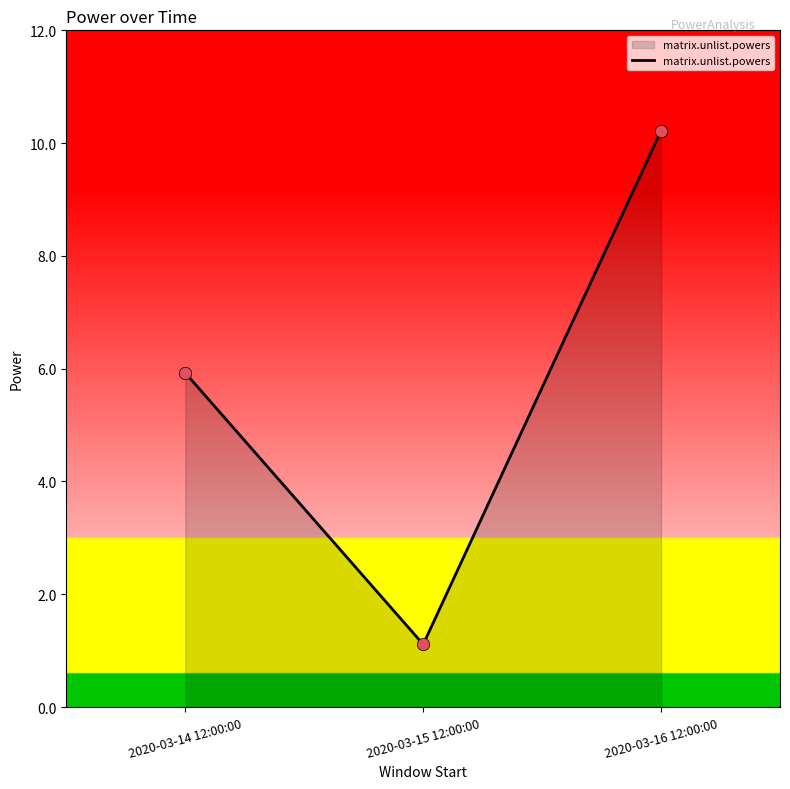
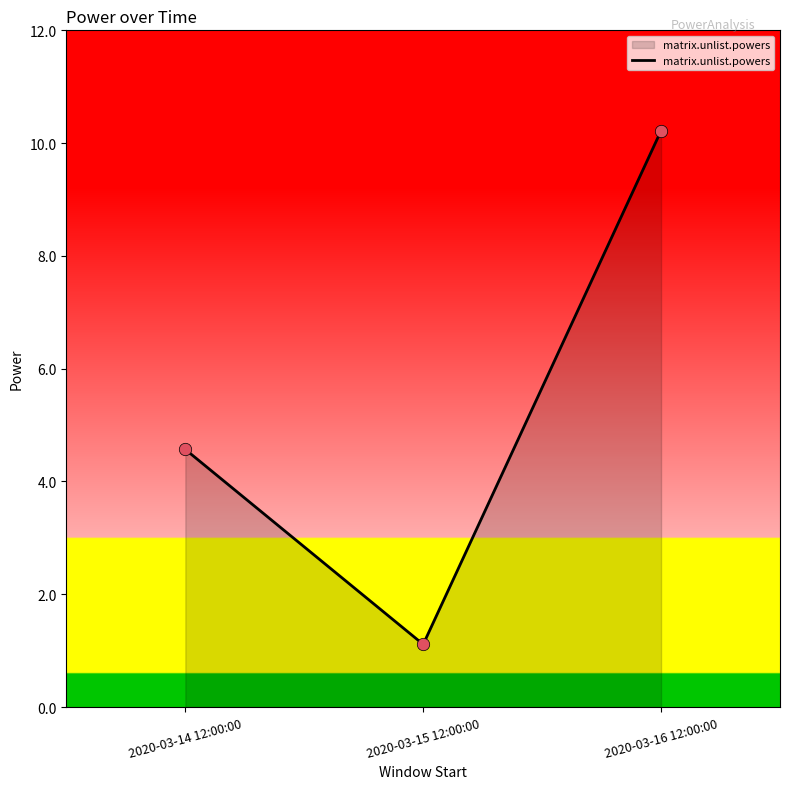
  {
-   "2020-03-14 12:00:00": 5.9,
+   "2020-03-14 12:00:00": 4.6,
    "2020-03-15 12:00:00": 1.1,
    "2020-03-16 12:00:00": 10.2
  }
